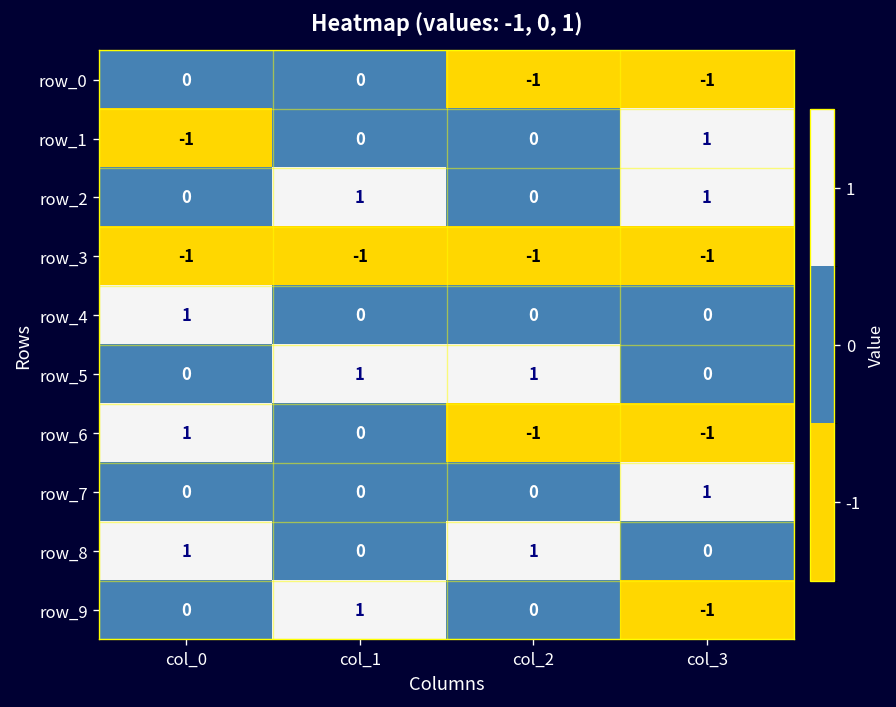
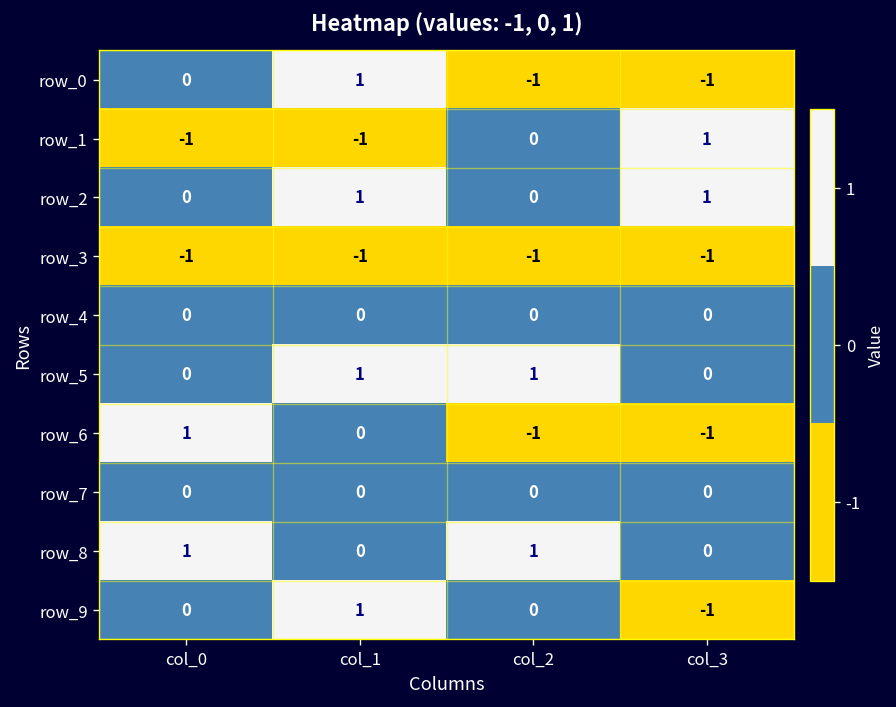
  {
    "row_0": {
      "col_0": 0,
-     "col_1": 0,
+     "col_1": 1,
      "col_2": -1,
      "col_3": -1
    },
    "row_1": {
      "col_0": -1,
-     "col_1": 0,
+     "col_1": -1,
      "col_2": 0,
      "col_3": 1
    },
    "row_2": {
      "col_0": 0,
      "col_1": 1,
      "col_2": 0,
      "col_3": 1
    },
    "row_3": {
      "col_0": -1,
      "col_1": -1,
      "col_2": -1,
      "col_3": -1
    },
    "row_4": {
-     "col_0": 1,
+     "col_0": 0,
      "col_1": 0,
      "col_2": 0,
      "col_3": 0
    },
    "row_5": {
      "col_0": 0,
      "col_1": 1,
      "col_2": 1,
      "col_3": 0
    },
    "row_6": {
      "col_0": 1,
      "col_1": 0,
      "col_2": -1,
      "col_3": -1
    },
    "row_7": {
      "col_0": 0,
      "col_1": 0,
      "col_2": 0,
-     "col_3": 1
+     "col_3": 0
    },
    "row_8": {
      "col_0": 1,
      "col_1": 0,
      "col_2": 1,
      "col_3": 0
    },
    "row_9": {
      "col_0": 0,
      "col_1": 1,
      "col_2": 0,
      "col_3": -1
    }
  }
